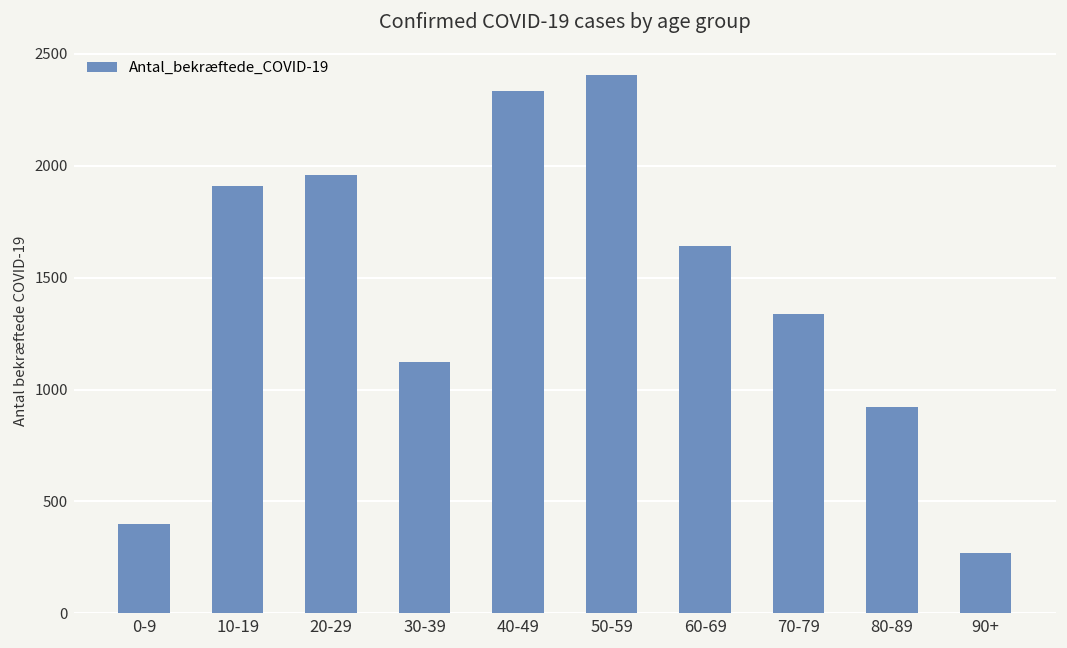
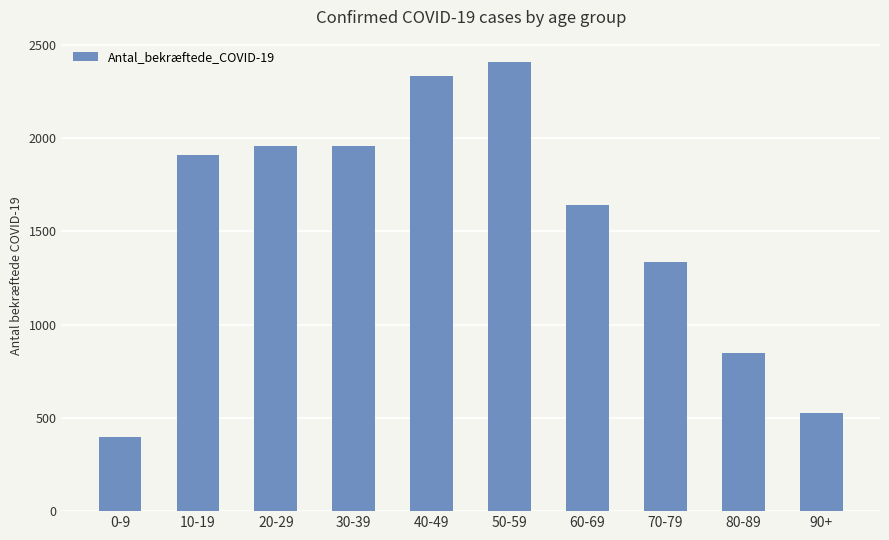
  {
    "0-9": 400,
    "10-19": 1910,
    "20-29": 1960,
-   "30-39": 1120,
+   "30-39": 1960,
    "40-49": 2340,
    "50-59": 2410,
    "60-69": 1640,
    "70-79": 1340,
-   "80-89": 920,
-   "90+": 270
+   "80-89": 850,
+   "90+": 520
  }
